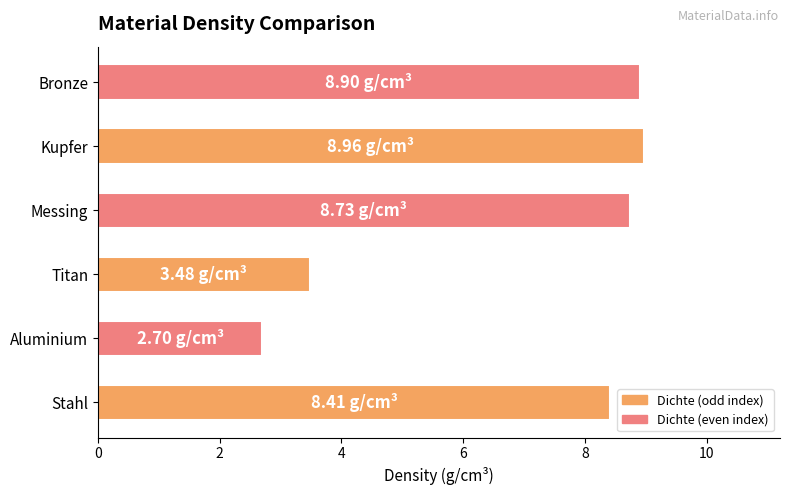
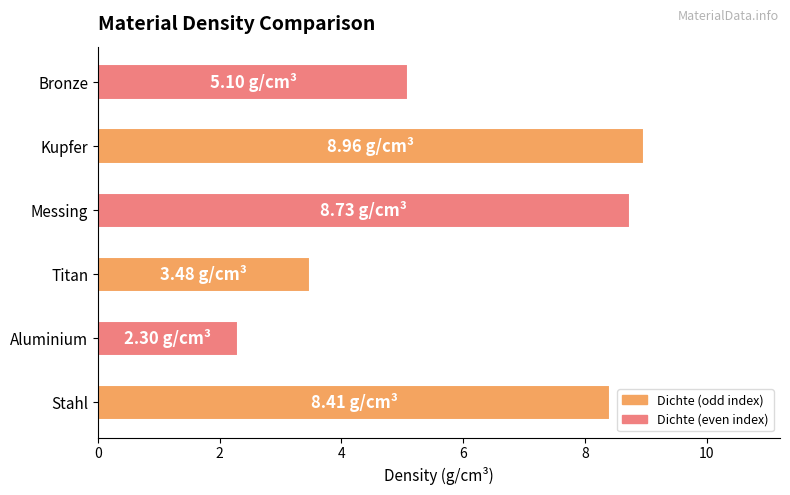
  {
-   "Bronze": 8.90,
+   "Bronze": 5.10,
    "Kupfer": 8.96,
    "Messing": 8.73,
    "Titan": 3.48,
-   "Aluminium": 2.70,
+   "Aluminium": 2.30,
    "Stahl": 8.41
  }
